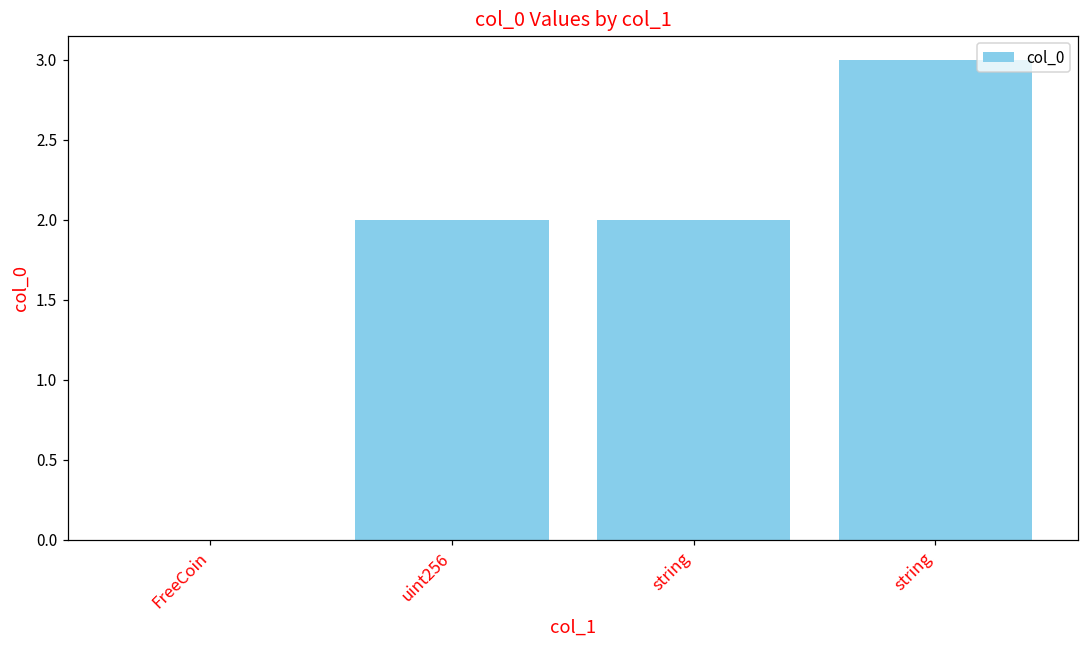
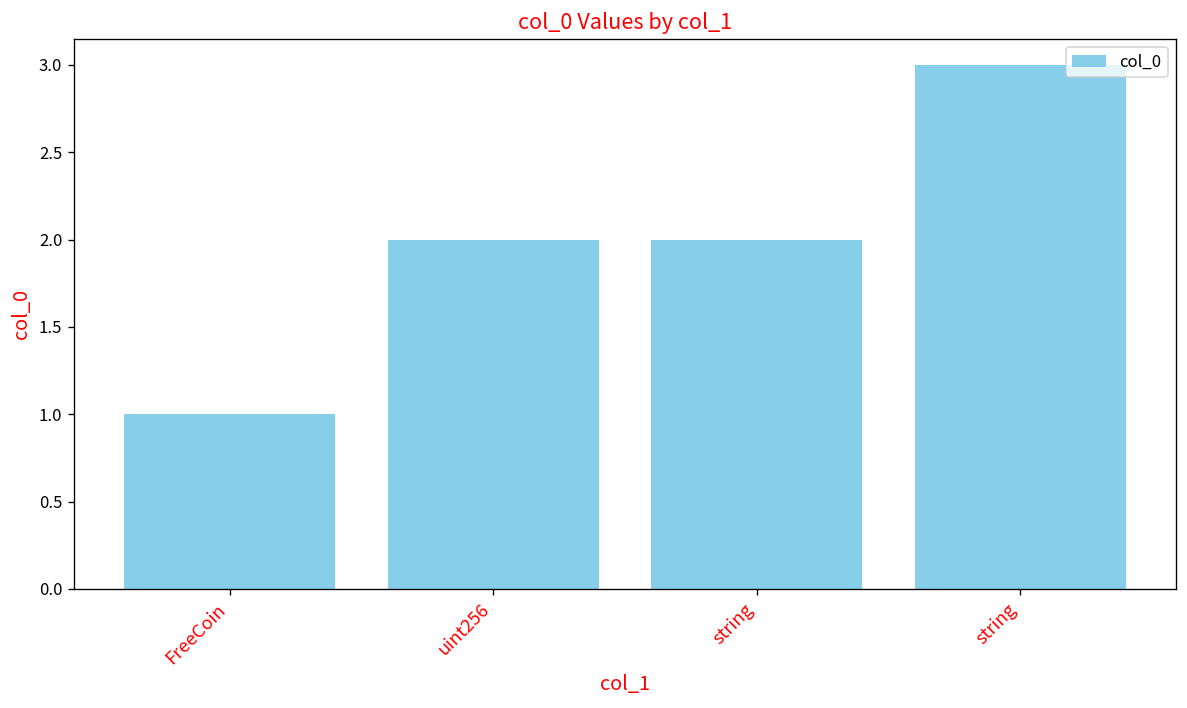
  {
-   "FreeCoin": 0,
+   "FreeCoin": 1,
    "uint256": 2
  }
